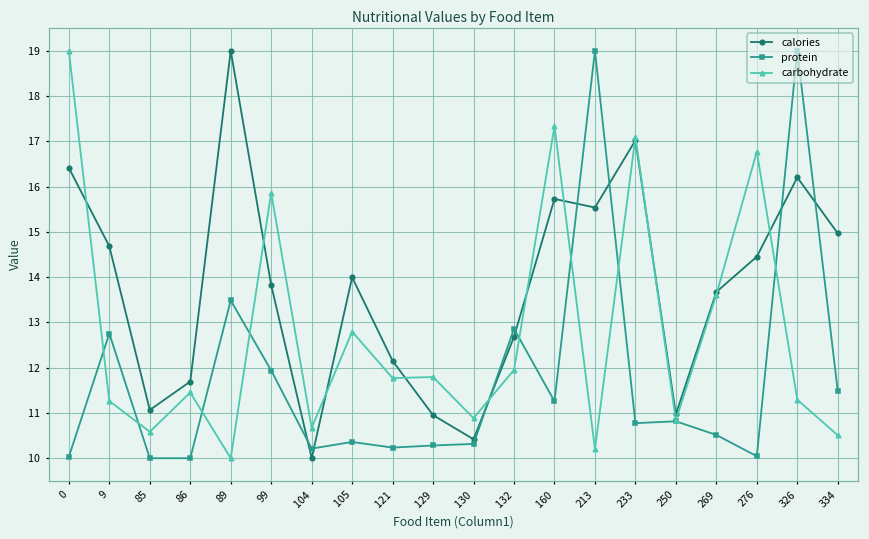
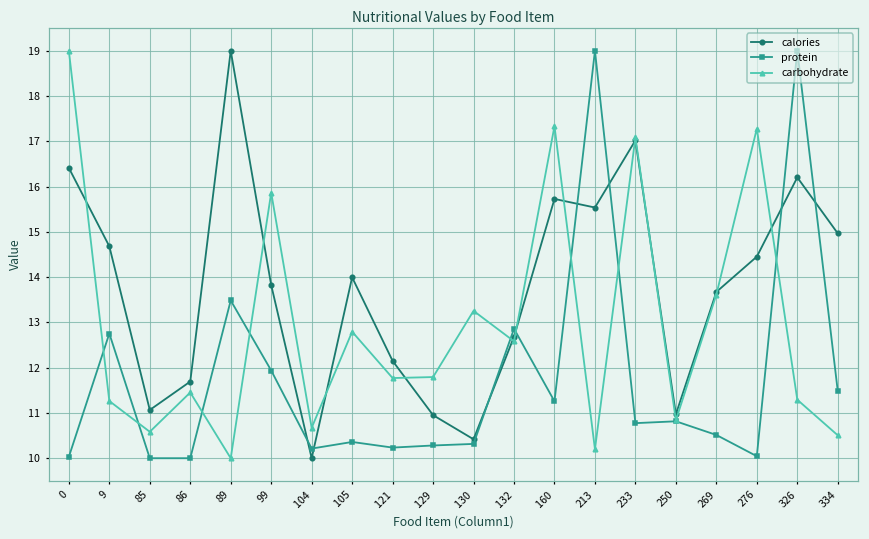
  {
    "carbohydrate": {
      "0": 19.0,
      "9": 11.3,
      "85": 10.6,
      "86": 11.5,
      "89": 10.0,
      "99": 15.9,
      "104": 10.7,
      "105": 12.8,
      "121": 11.8,
      "129": 11.8,
-     "130": 10.9,
-     "132": 12.0,
+     "130": 13.3,
+     "132": 12.6,
      "160": 17.3,
      "213": 10.2,
      "233": 17.1,
-     "276": 16.8,
+     "276": 17.3,
      "326": 11.3,
      "334": 10.5
    }
  }
